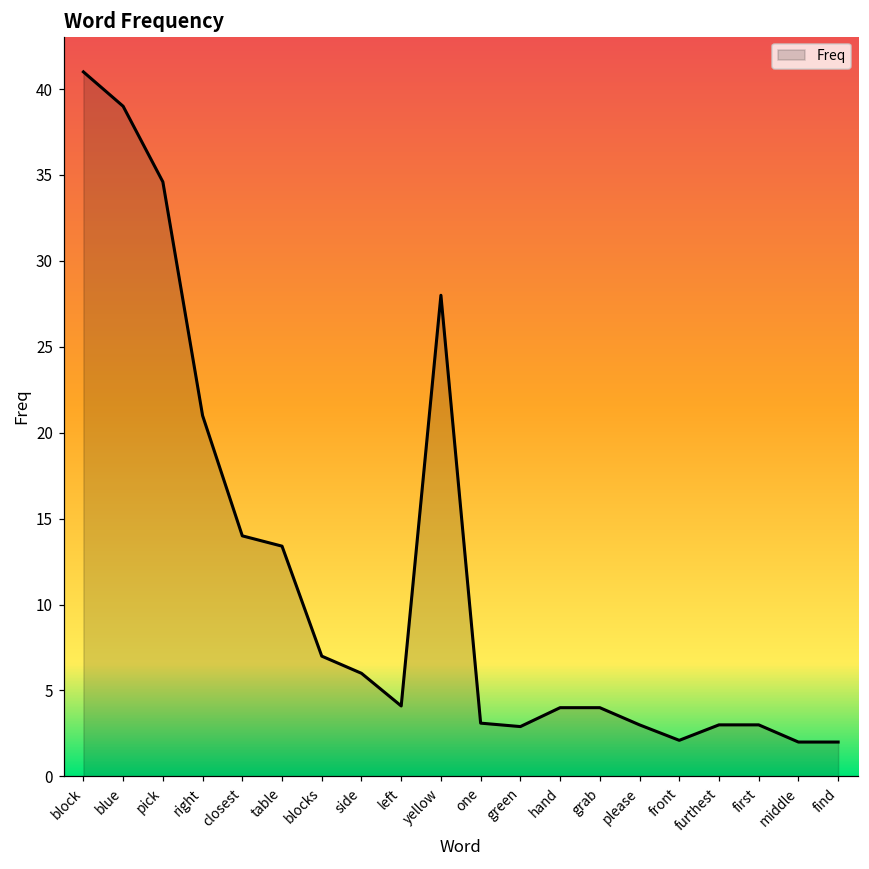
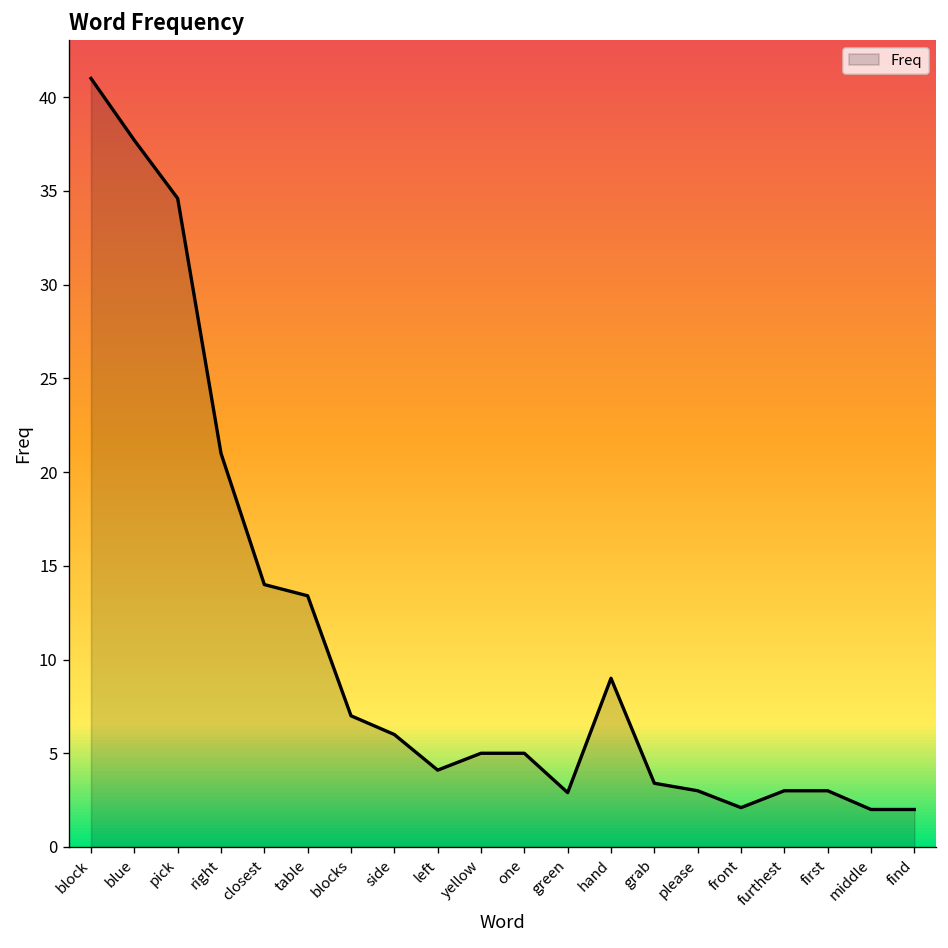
  {
    "block": 41.0,
-   "blue": 39.0,
+   "blue": 37.7,
    "pick": 34.6,
    "right": 21.0,
    "closest": 14.0,
    "table": 13.4,
    "blocks": 7.0,
    "side": 6.0,
    "left": 4.1,
-   "yellow": 28,
-   "one": 3.1,
+   "yellow": 5,
+   "one": 5.0,
    "green": 2.9,
-   "hand": 4,
-   "grab": 4.0,
+   "hand": 9,
+   "grab": 3.4,
    "please": 3.0,
    "front": 2.1,
    "furthest": 3.0,
    "first": 3.0,
    "middle": 2.0,
    "find": 2.0
  }
